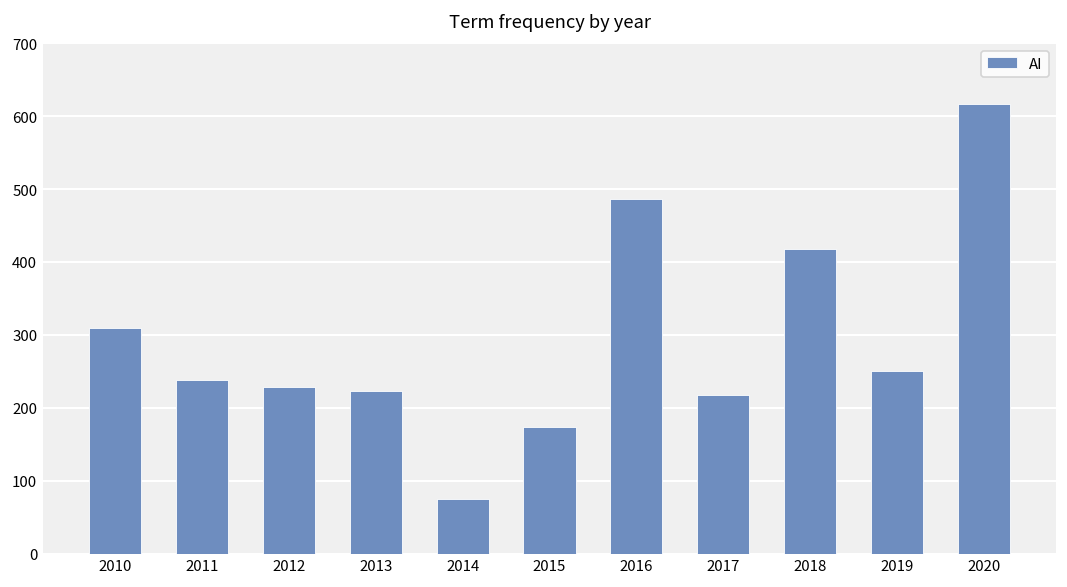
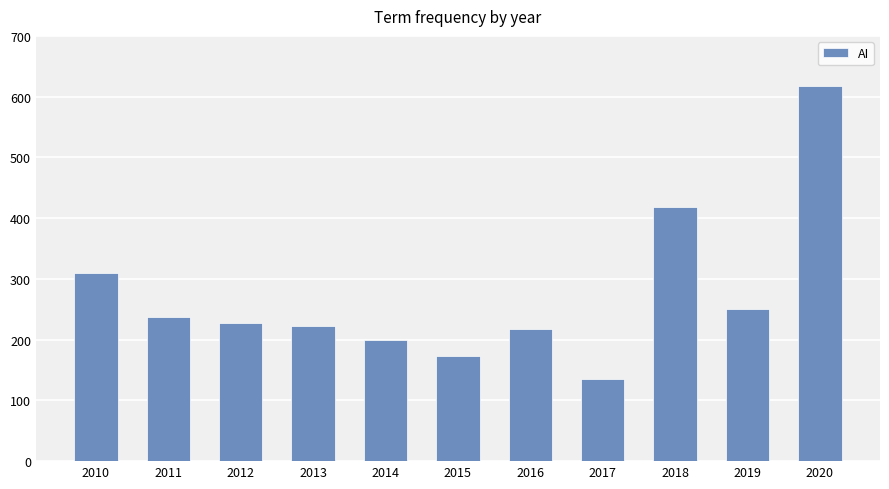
  {
    "2010": 310,
    "2011": 240,
    "2012": 230,
    "2013": 220,
-   "2014": 80,
+   "2014": 200,
    "2015": 170,
-   "2016": 490,
-   "2017": 220,
+   "2016": 220,
+   "2017": 140,
    "2018": 420,
    "2019": 250,
    "2020": 620
  }
